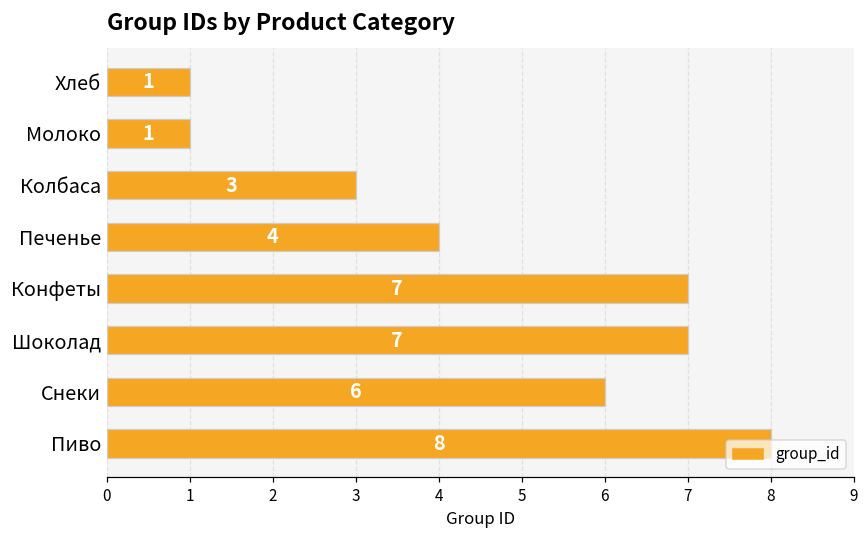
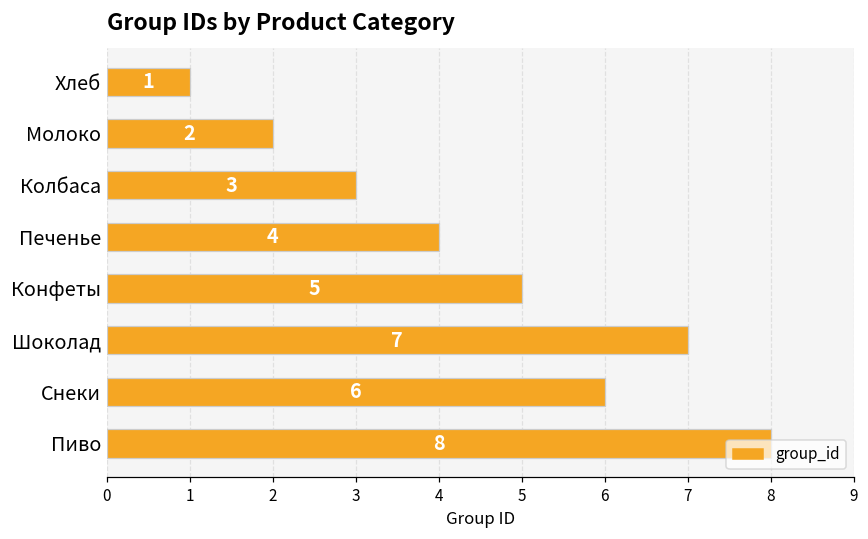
  {
    "Хлеб": 1,
-   "Молоко": 1,
+   "Молоко": 2,
    "Колбаса": 3,
    "Печенье": 4,
-   "Конфеты": 7,
+   "Конфеты": 5,
    "Шоколад": 7,
    "Снеки": 6
  }
